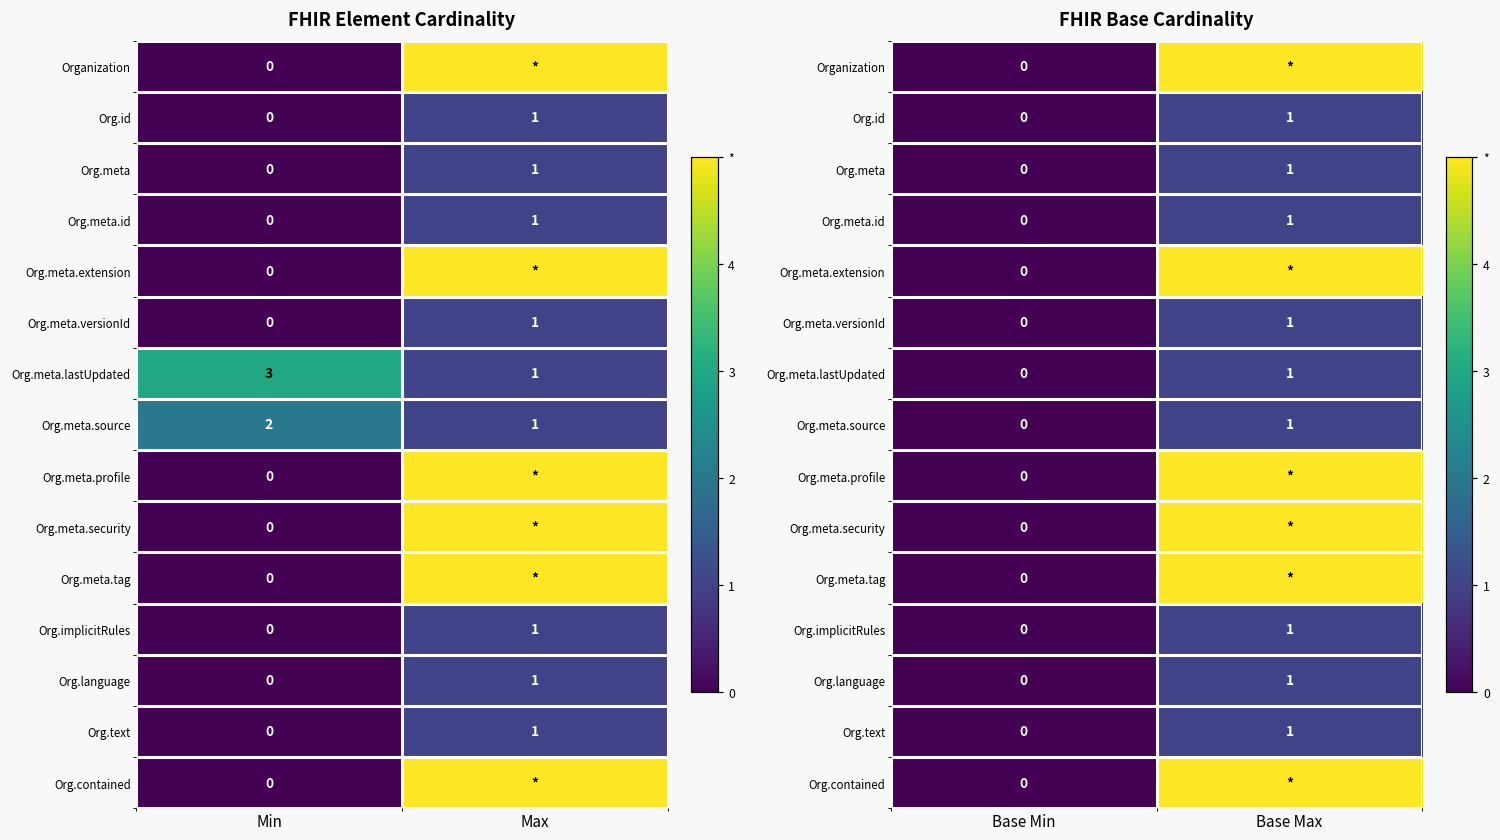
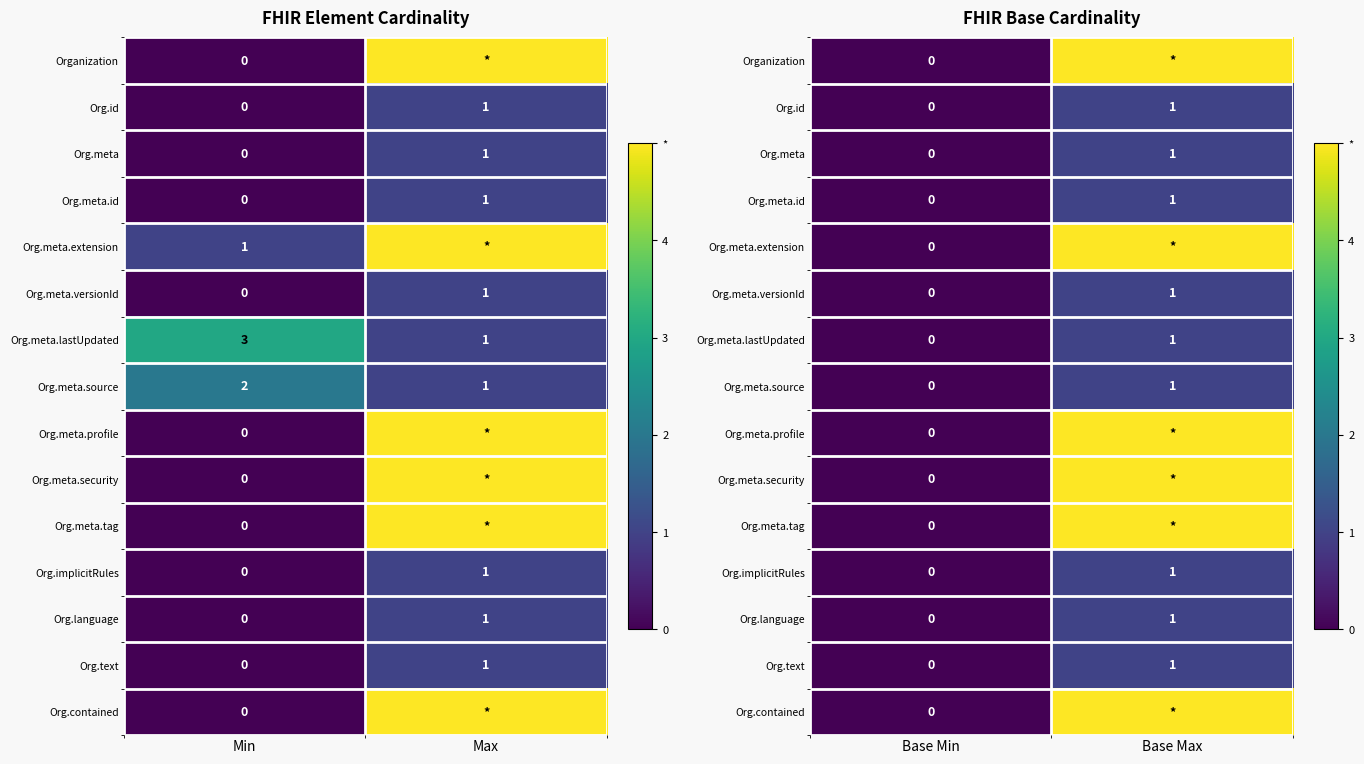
  {
    "FHIR Element Cardinality": {
      "Organization": {
        "Min": 0
      },
      "Org.id": {
        "Min": 0,
        "Max": 1
      },
      "Org.meta": {
        "Min": 0,
        "Max": 1
      },
      "Org.meta.id": {
        "Min": 0,
        "Max": 1
      },
      "Org.meta.extension": {
-       "Min": 0
+       "Min": 1
      },
      "Org.meta.versionId": {
        "Min": 0,
        "Max": 1
      },
      "Org.meta.lastUpdated": {
        "Min": 3,
        "Max": 1
      },
      "Org.meta.source": {
        "Min": 2,
        "Max": 1
      },
      "Org.meta.profile": {
        "Min": 0
      },
      "Org.meta.security": {
        "Min": 0
      },
      "Org.meta.tag": {
        "Min": 0
      },
      "Org.implicitRules": {
        "Min": 0,
        "Max": 1
      },
      "Org.language": {
        "Min": 0,
        "Max": 1
      },
      "Org.text": {
        "Min": 0,
        "Max": 1
      },
      "Org.contained": {
        "Min": 0
      }
    },
    "FHIR Base Cardinality": {
      "Organization": {
        "Base Min": 0
      },
      "Org.id": {
        "Base Min": 0,
        "Base Max": 1
      },
      "Org.meta": {
        "Base Min": 0,
        "Base Max": 1
      },
      "Org.meta.id": {
        "Base Min": 0,
        "Base Max": 1
      },
      "Org.meta.extension": {
        "Base Min": 0
      },
      "Org.meta.versionId": {
        "Base Min": 0,
        "Base Max": 1
      },
      "Org.meta.lastUpdated": {
        "Base Min": 0,
        "Base Max": 1
      },
      "Org.meta.source": {
        "Base Min": 0,
        "Base Max": 1
      },
      "Org.meta.profile": {
        "Base Min": 0
      },
      "Org.meta.security": {
        "Base Min": 0
      },
      "Org.meta.tag": {
        "Base Min": 0
      },
      "Org.implicitRules": {
        "Base Min": 0,
        "Base Max": 1
      },
      "Org.language": {
        "Base Min": 0,
        "Base Max": 1
      },
      "Org.text": {
        "Base Min": 0,
        "Base Max": 1
      },
      "Org.contained": {
        "Base Min": 0
      }
    }
  }
